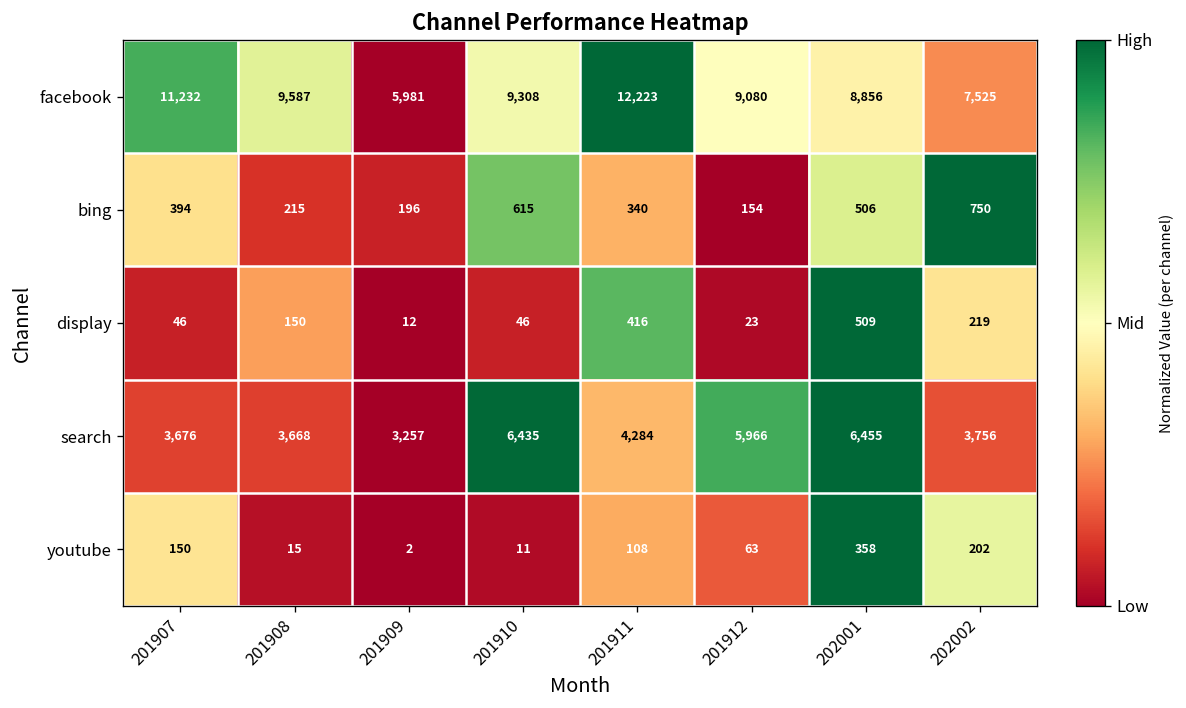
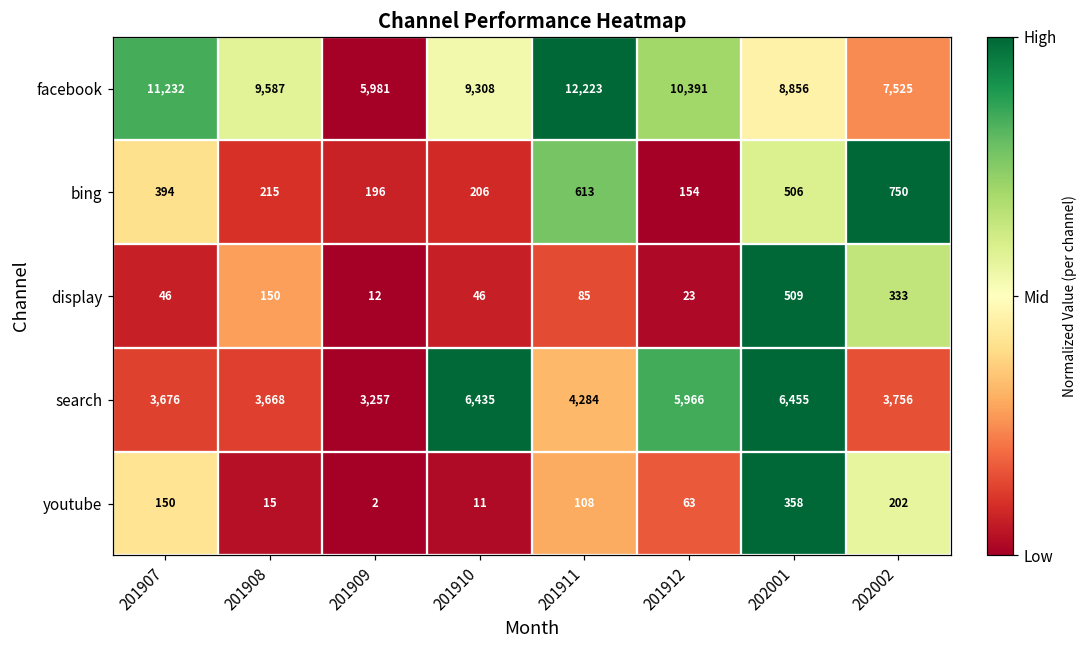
  {
    "facebook": {
      "201907": "11,232",
      "201908": "9,587",
      "201909": "5,981",
      "201910": "9,308",
      "201911": "12,223",
-     "201912": "9,080",
+     "201912": "10,391",
      "202001": "8,856",
      "202002": "7,525"
    },
    "bing": {
      "201907": "394",
      "201908": "215",
      "201909": "196",
-     "201910": "615",
-     "201911": "340",
+     "201910": "206",
+     "201911": "613",
      "201912": "154",
      "202001": "506",
      "202002": "750"
    },
    "display": {
      "201907": "46",
      "201908": "150",
      "201909": "12",
      "201910": "46",
-     "201911": "416",
+     "201911": "85",
      "201912": "23",
      "202001": "509",
-     "202002": "219"
+     "202002": "333"
    },
    "search": {
      "201907": "3,676",
      "201908": "3,668",
      "201909": "3,257",
      "201910": "6,435",
      "201911": "4,284",
      "201912": "5,966",
      "202001": "6,455",
      "202002": "3,756"
    },
    "youtube": {
      "201907": "150",
      "201908": "15",
      "201909": "2",
      "201910": "11",
      "201911": "108",
      "201912": "63",
      "202001": "358",
      "202002": "202"
    }
  }
